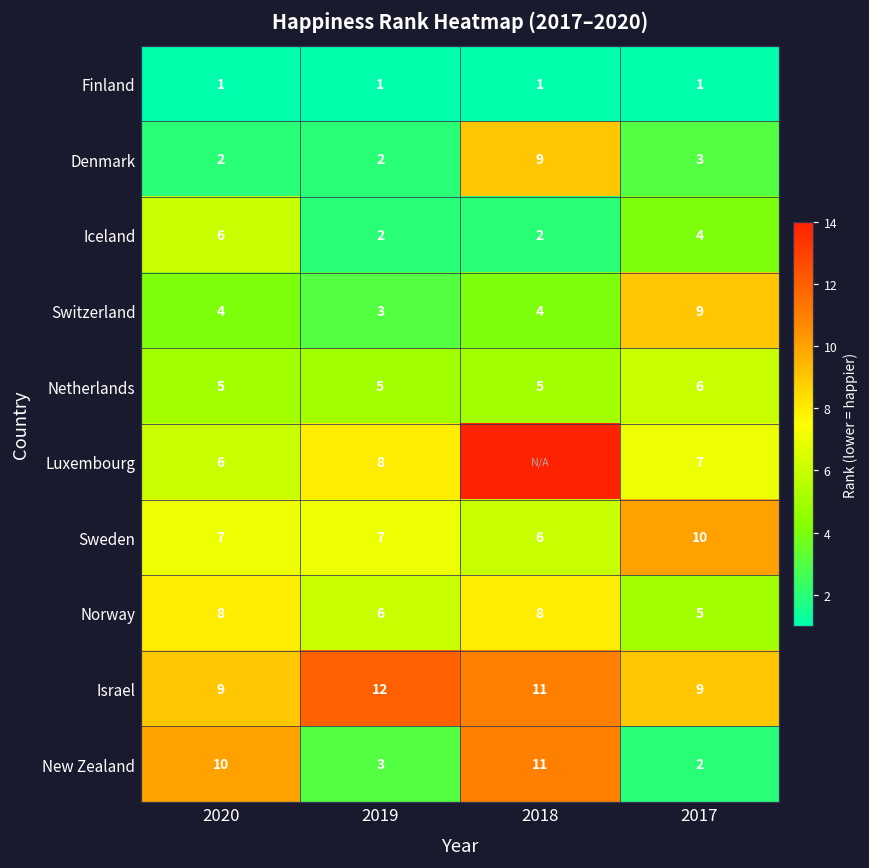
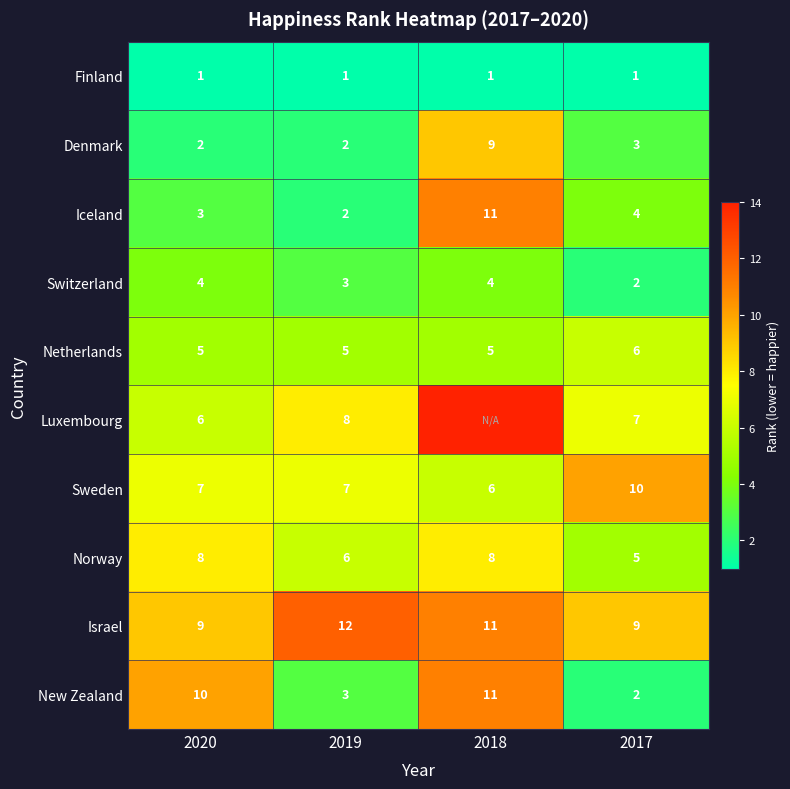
  {
    "Finland": {
      "2020": 1,
      "2019": 1,
      "2018": 1,
      "2017": 1
    },
    "Denmark": {
      "2020": 2,
      "2019": 2,
      "2018": 9,
      "2017": 3
    },
    "Iceland": {
-     "2020": 6,
+     "2020": 3,
      "2019": 2,
-     "2018": 2,
+     "2018": 11,
      "2017": 4
    },
    "Switzerland": {
      "2020": 4,
      "2019": 3,
      "2018": 4,
-     "2017": 9
+     "2017": 2
    },
    "Netherlands": {
      "2020": 5,
      "2019": 5,
      "2018": 5,
      "2017": 6
    },
    "Luxembourg": {
      "2020": 6,
      "2019": 8,
      "2017": 7
    },
    "Sweden": {
      "2020": 7,
      "2019": 7,
      "2018": 6,
      "2017": 10
    },
    "Norway": {
      "2020": 8,
      "2019": 6,
      "2018": 8,
      "2017": 5
    },
    "Israel": {
      "2020": 9,
      "2019": 12,
      "2018": 11,
      "2017": 9
    },
    "New Zealand": {
      "2020": 10,
      "2019": 3,
      "2018": 11,
      "2017": 2
    }
  }
